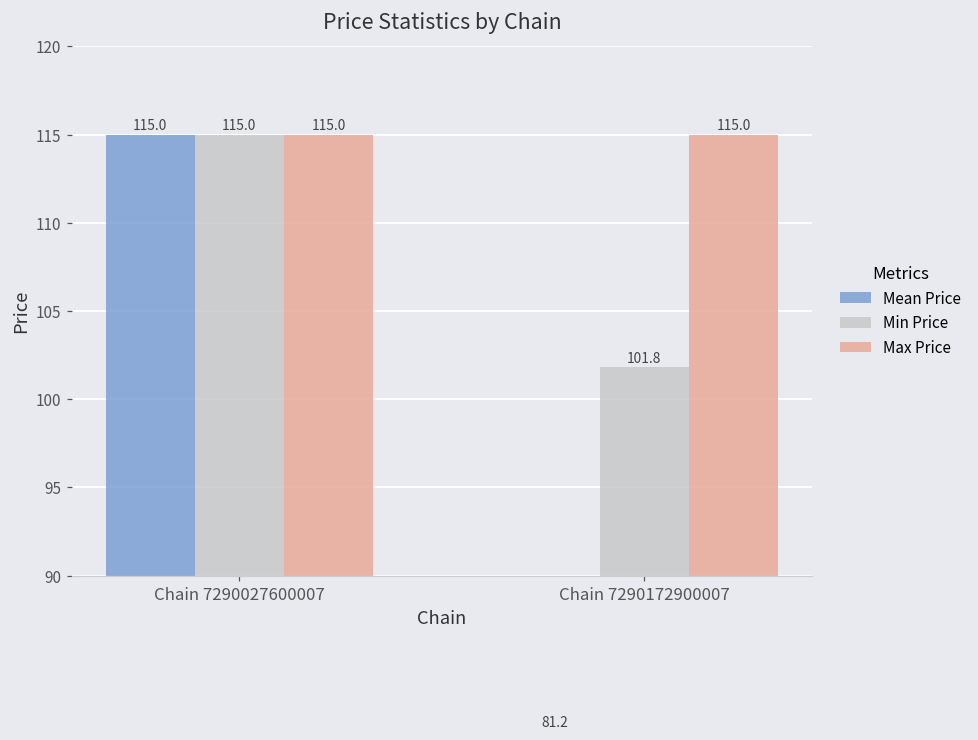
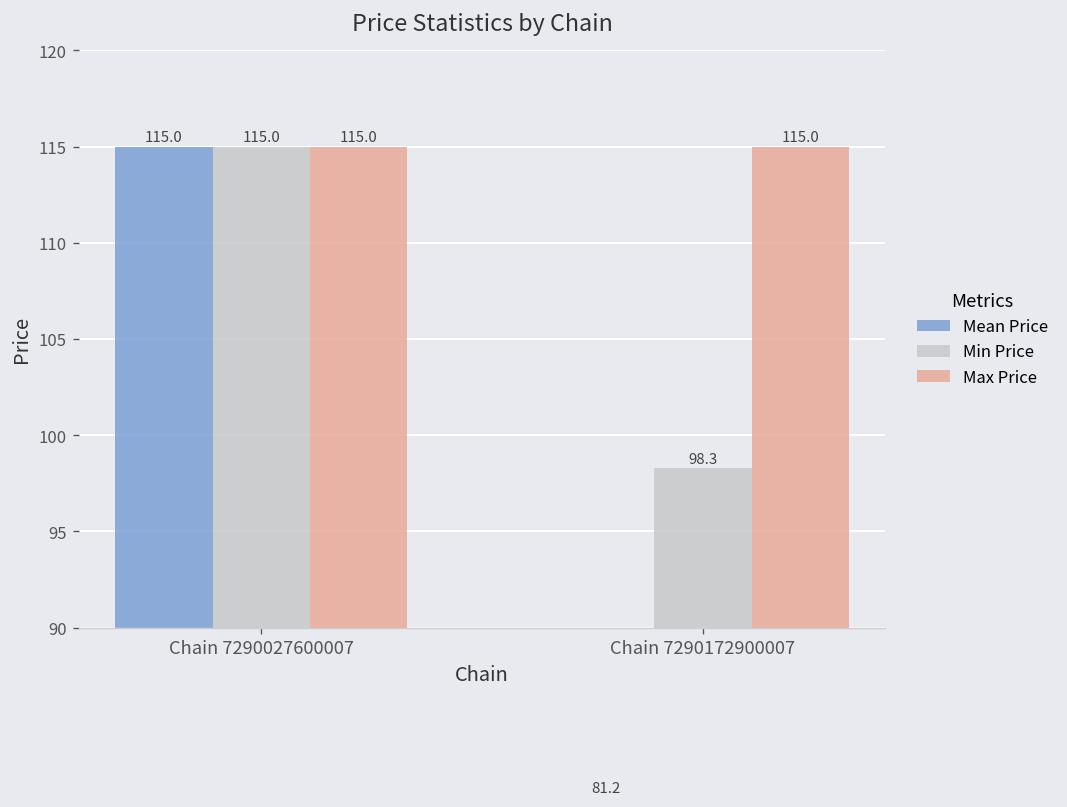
  {
    "Mean Price": {
      "Chain 7290027600007": 115.0
    },
    "Min Price": {
      "Chain 7290027600007": 115.0,
-     "Chain 7290172900007": 101.8
+     "Chain 7290172900007": 98.3
    },
    "Max Price": {
      "Chain 7290027600007": 115.0,
      "Chain 7290172900007": 115.0
    }
  }
